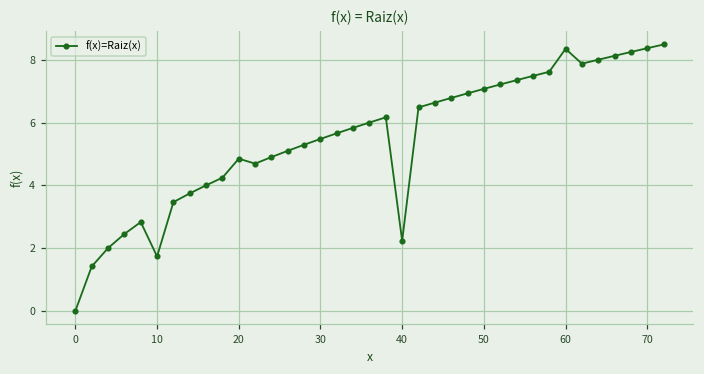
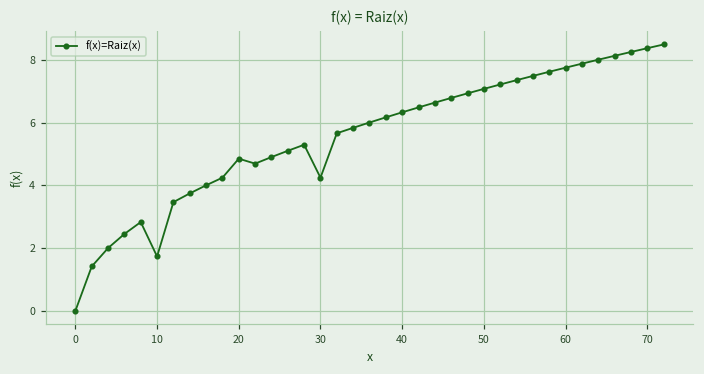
  {
    "0": 0.0,
    "10": 1.7,
    "20": 4.8,
-   "30": 5.5,
-   "40": 2.2,
+   "30": 4.2,
+   "40": 6.3,
    "50": 7.1,
-   "60": 8.3,
+   "60": 7.7,
    "70": 8.4
  }
